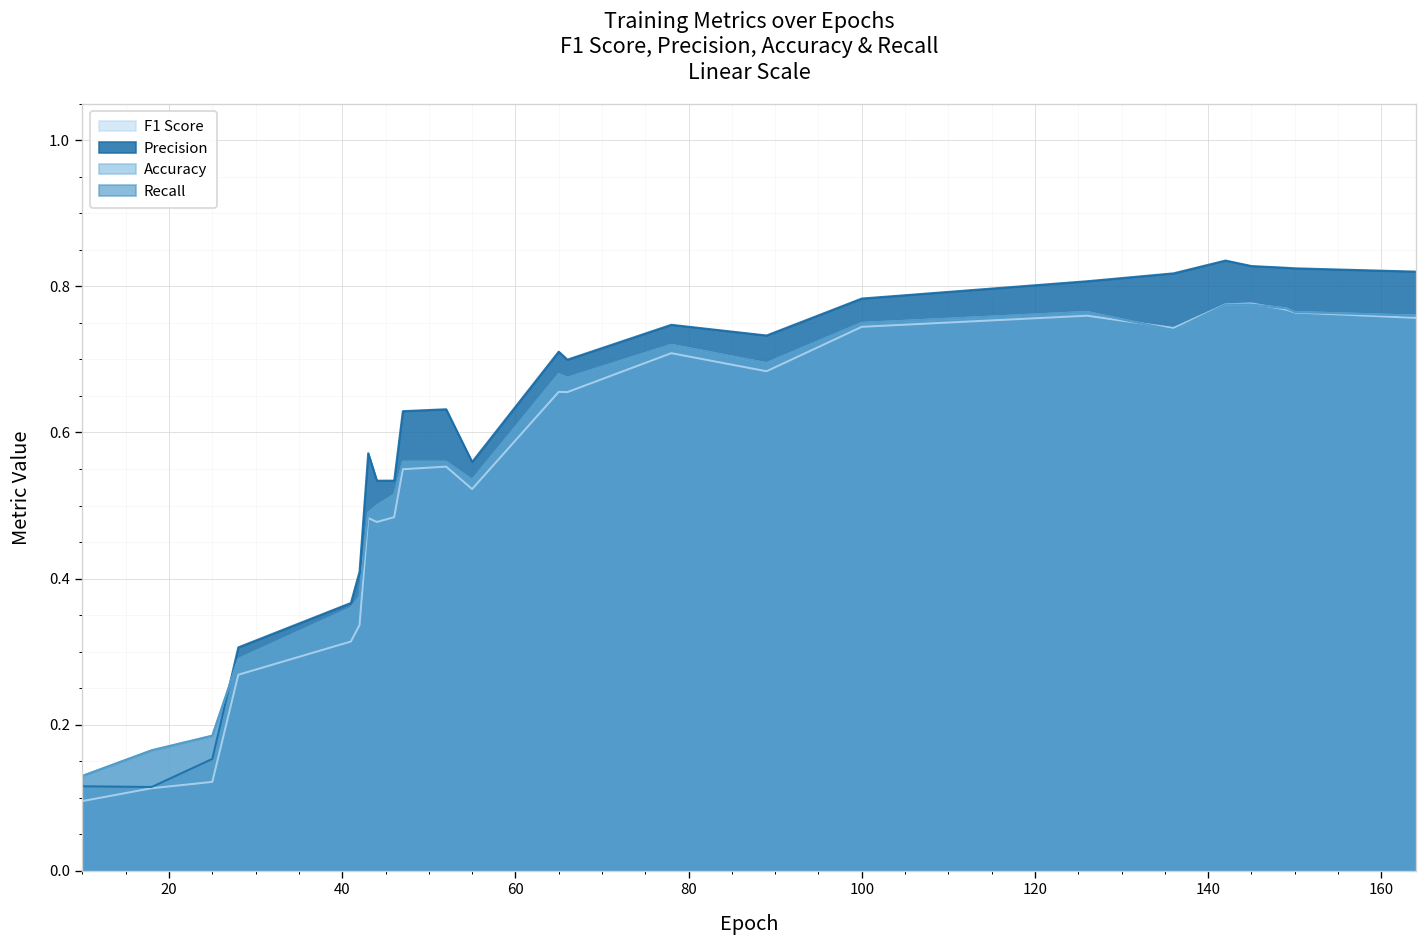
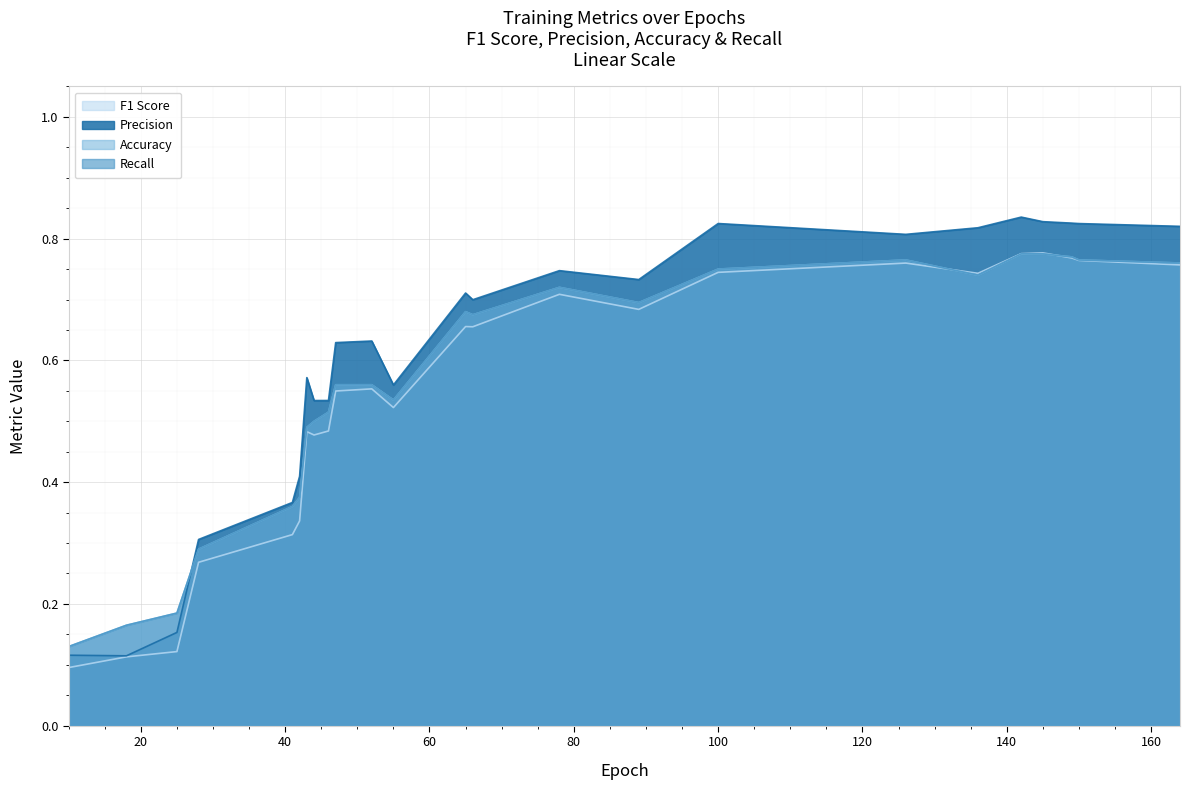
  {
    "F1 Score": {
      "100": 0.74
    },
    "Precision": {
-     "100": 0.78
+     "100": 0.82
    },
    "Recall": {
      "100": 0.75
    }
  }
